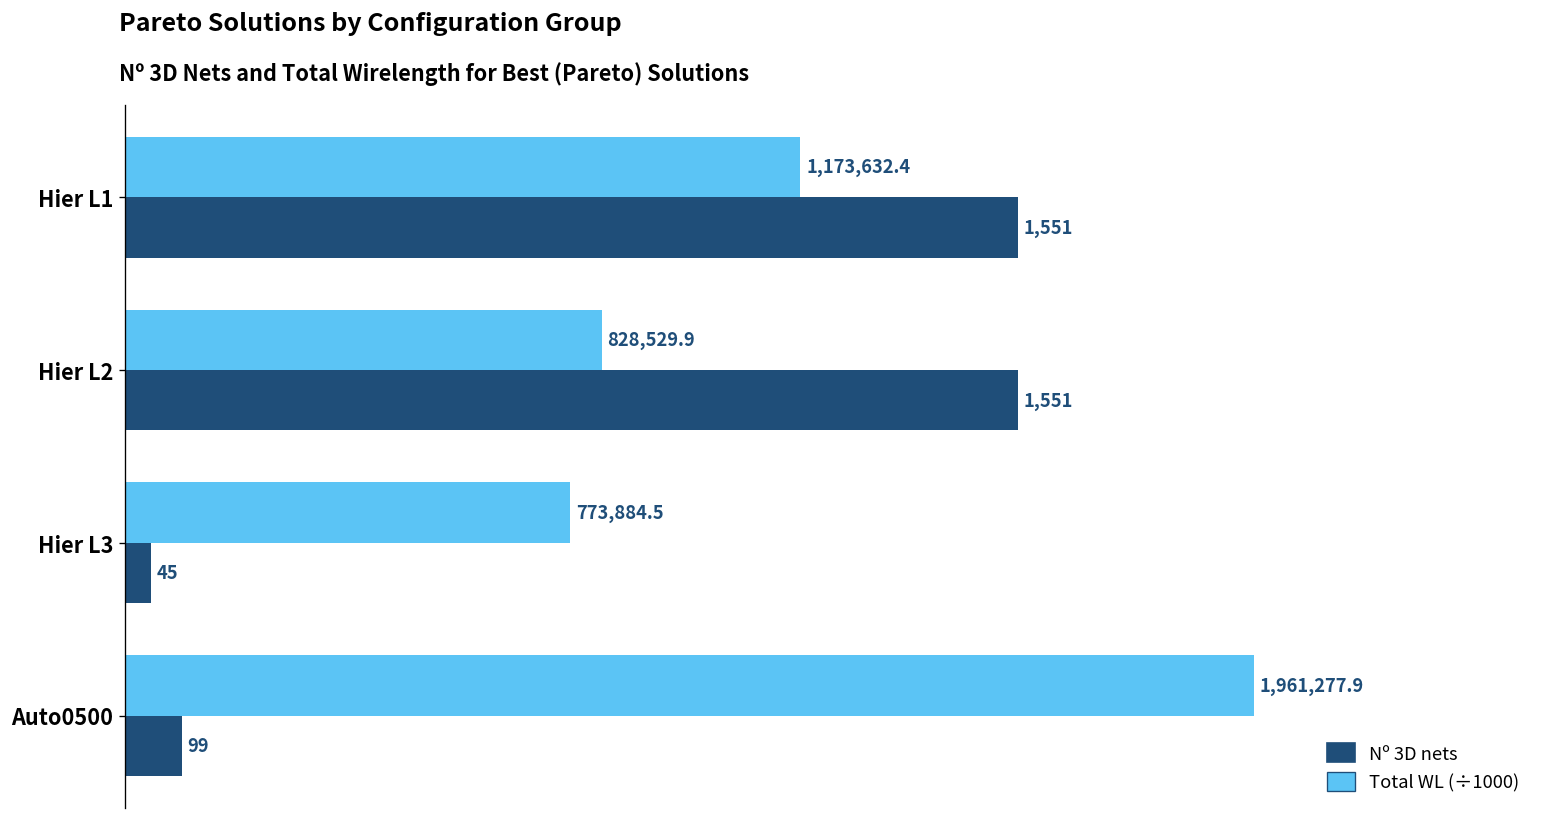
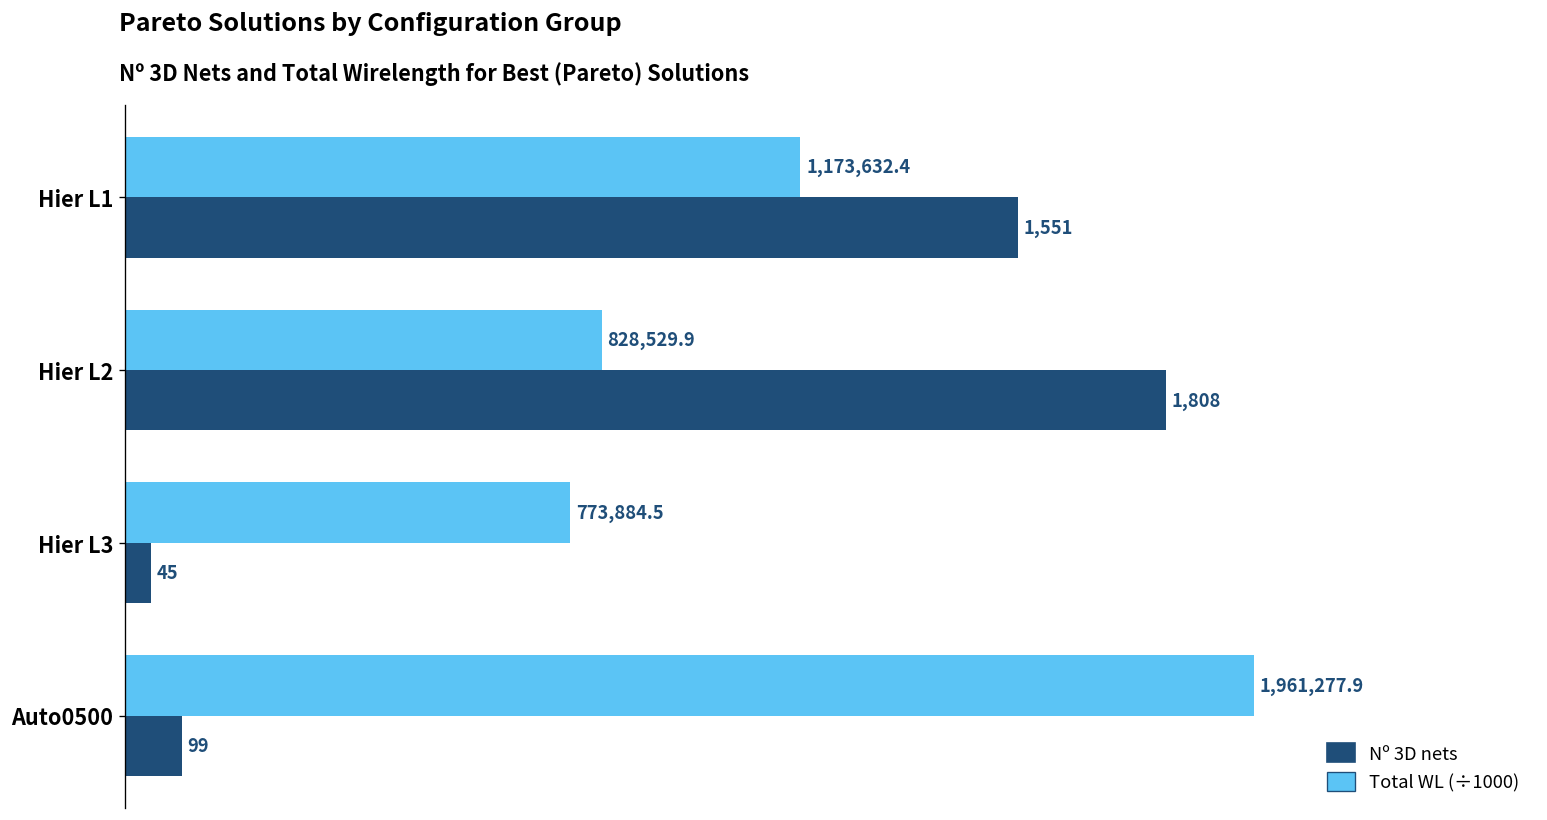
  {
    "Nº 3D nets": {
      "Hier L1": "1,551",
-     "Hier L2": "1,551",
+     "Hier L2": "1,808",
      "Hier L3": "45",
      "Auto0500": "99"
    }
  }
